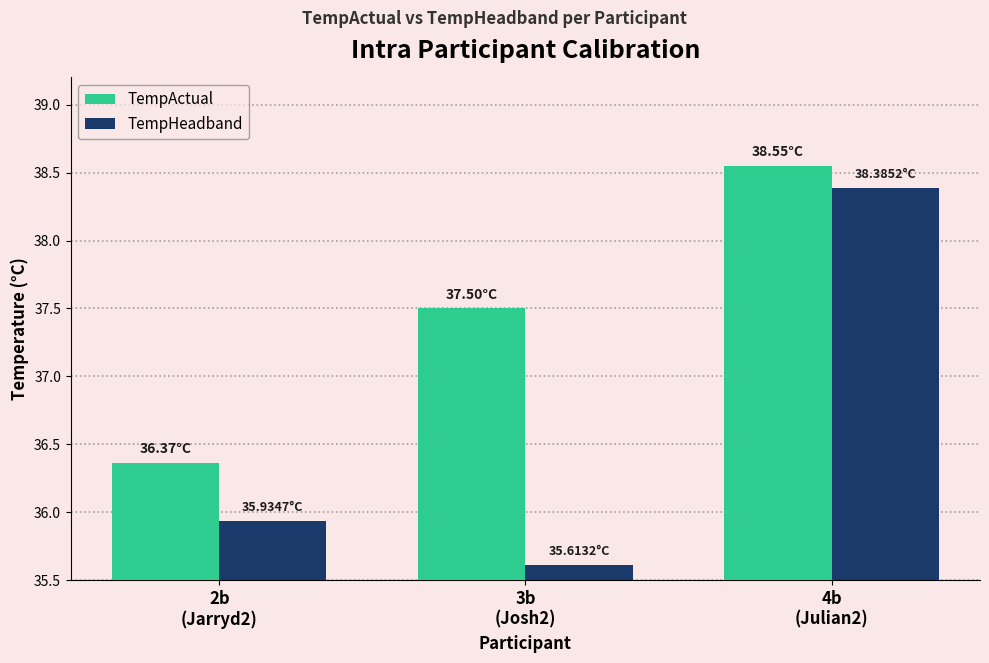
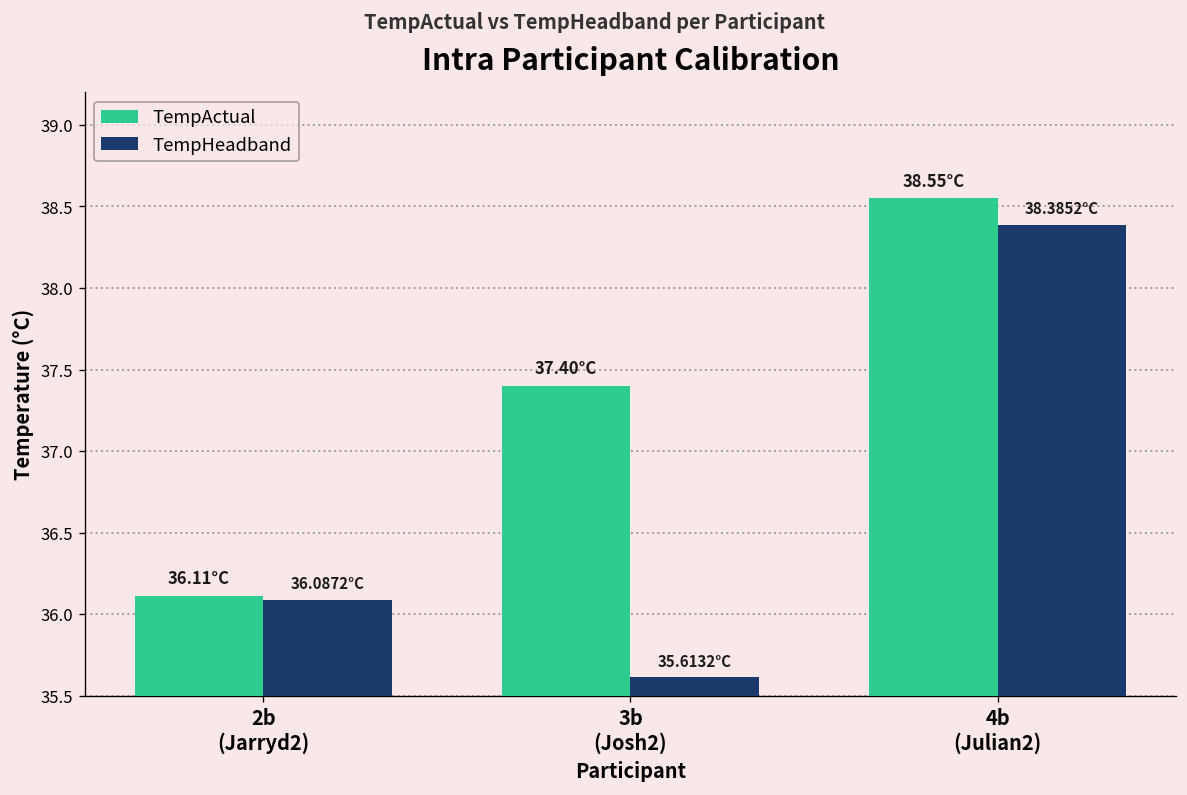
  {
    "TempActual": {
-     "2b (Jarryd2)": "36.37°C",
-     "3b (Josh2)": "37.50°C",
+     "2b (Jarryd2)": "36.11°C",
+     "3b (Josh2)": "37.40°C",
      "4b (Julian2)": "38.55°C"
    },
    "TempHeadband": {
-     "2b (Jarryd2)": "35.9347°C",
+     "2b (Jarryd2)": "36.0872°C",
      "3b (Josh2)": "35.6132°C",
      "4b (Julian2)": "38.3852°C"
    }
  }
